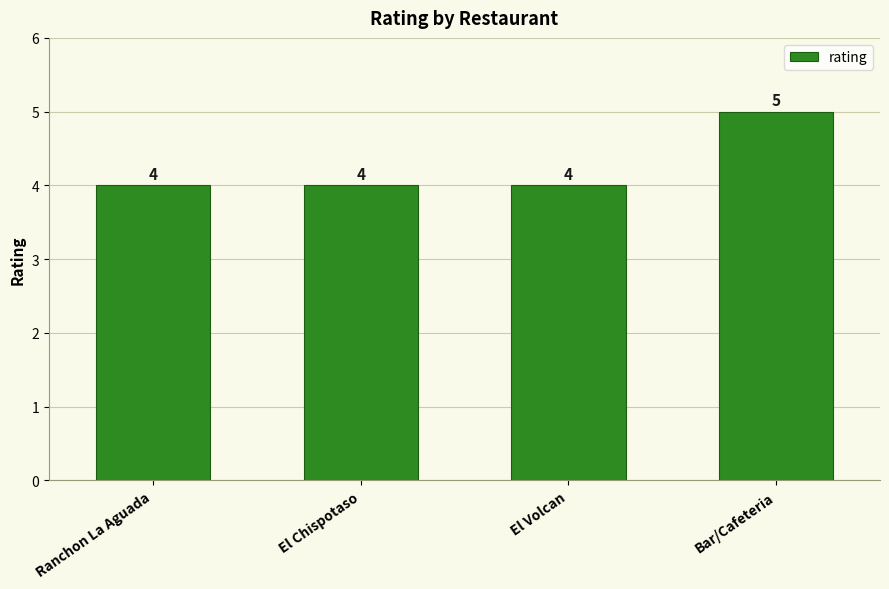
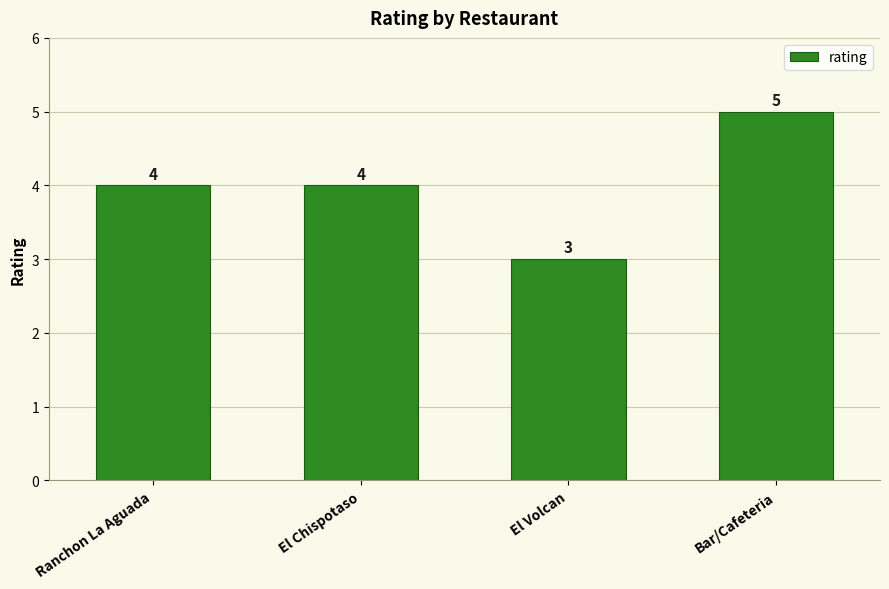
  {
    "Ranchon La Aguada": 4,
    "El Chispotaso": 4,
-   "El Volcan": 4,
+   "El Volcan": 3,
    "Bar/Cafeteria": 5
  }
